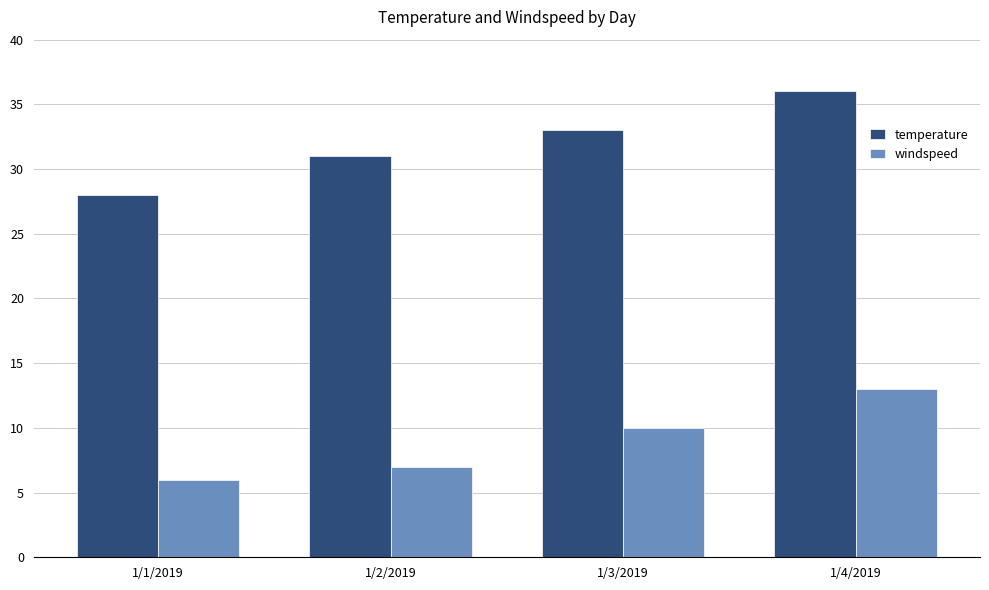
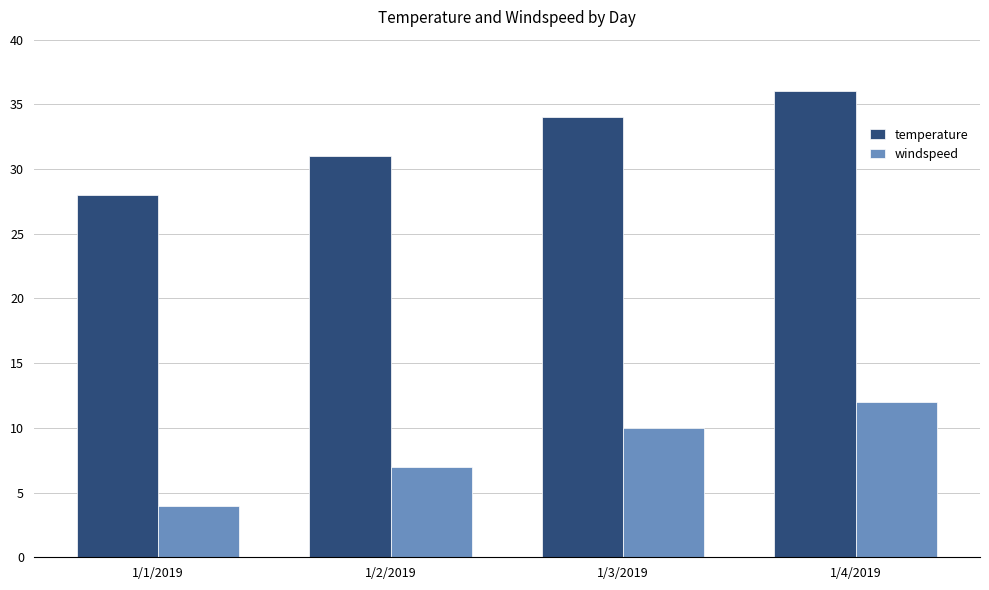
  {
    "temperature": {
      "1/1/2019": 28,
      "1/2/2019": 31,
-     "1/3/2019": 33,
+     "1/3/2019": 34,
      "1/4/2019": 36
    },
    "windspeed": {
-     "1/1/2019": 6,
+     "1/1/2019": 4,
      "1/2/2019": 7,
      "1/3/2019": 10,
-     "1/4/2019": 13
+     "1/4/2019": 12
    }
  }
